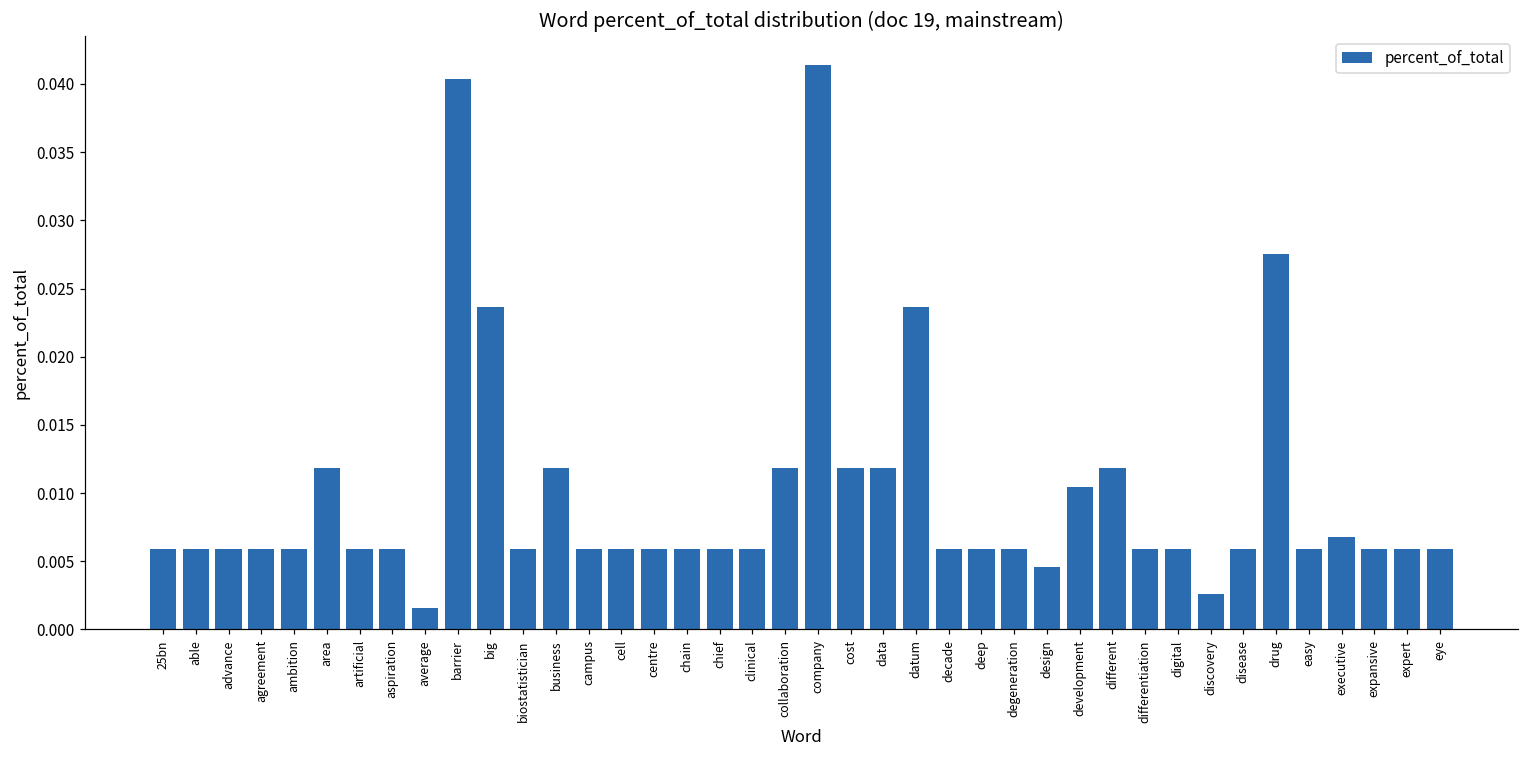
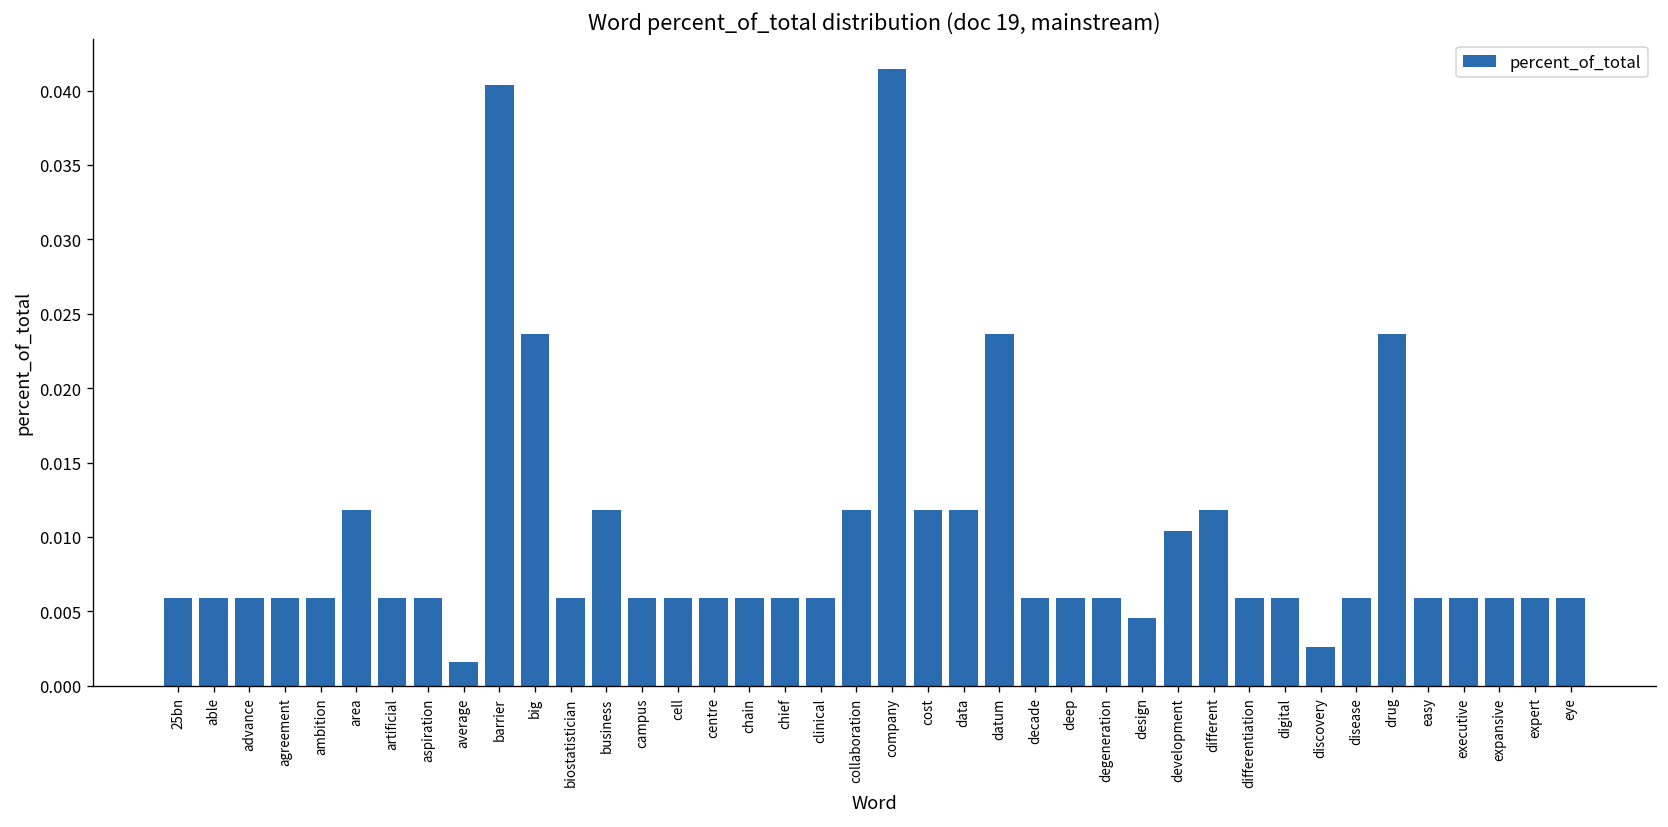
  {
    "25bn": 0.0059,
    "able": 0.0059,
    "advance": 0.0059,
    "agreement": 0.0059,
    "ambition": 0.0059,
    "area": 0.0118,
    "artificial": 0.0059,
    "aspiration": 0.0059,
    "average": 0.0016,
    "barrier": 0.0404,
    "big": 0.0237,
    "biostatistician": 0.0059,
    "business": 0.0118,
    "campus": 0.0059,
    "cell": 0.0059,
    "centre": 0.0059,
    "chain": 0.0059,
    "chief": 0.0059,
    "clinical": 0.0059,
    "collaboration": 0.0118,
    "company": 0.0414,
    "cost": 0.0118,
    "data": 0.0118,
    "datum": 0.0237,
    "decade": 0.0059,
    "deep": 0.0059,
    "degeneration": 0.0059,
    "design": 0.0046,
    "development": 0.0104,
    "different": 0.0118,
    "differentiation": 0.0059,
    "digital": 0.0059,
    "discovery": 0.0026,
    "disease": 0.0059,
-   "drug": 0.0276,
+   "drug": 0.0237,
    "easy": 0.0059,
-   "executive": 0.0067,
+   "executive": 0.0059,
    "expansive": 0.0059,
    "expert": 0.0059,
    "eye": 0.0059
  }
